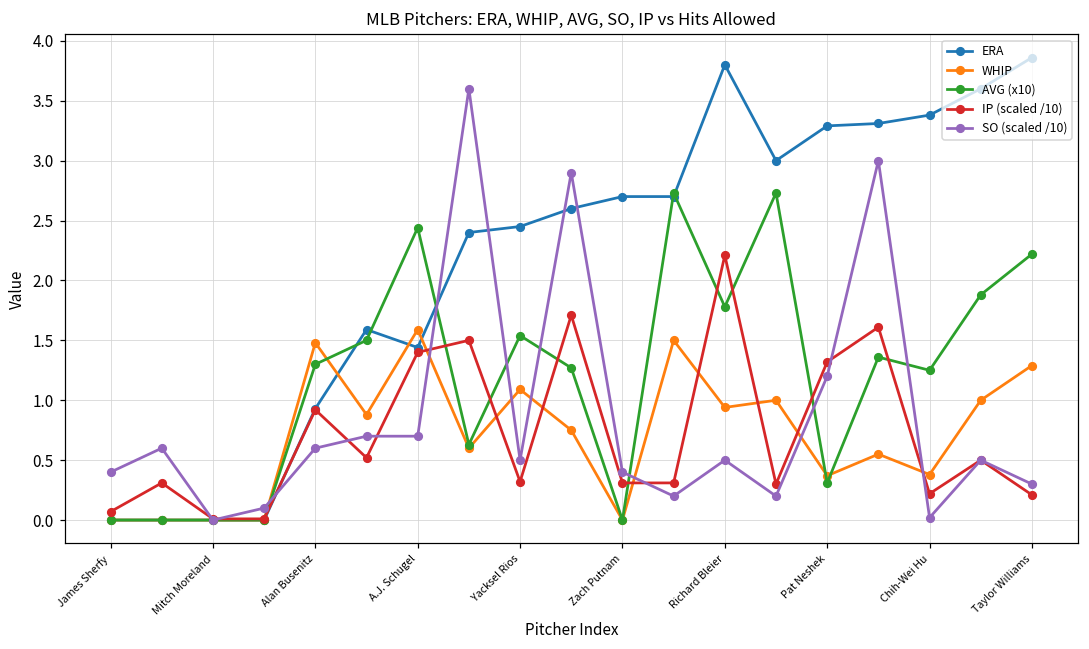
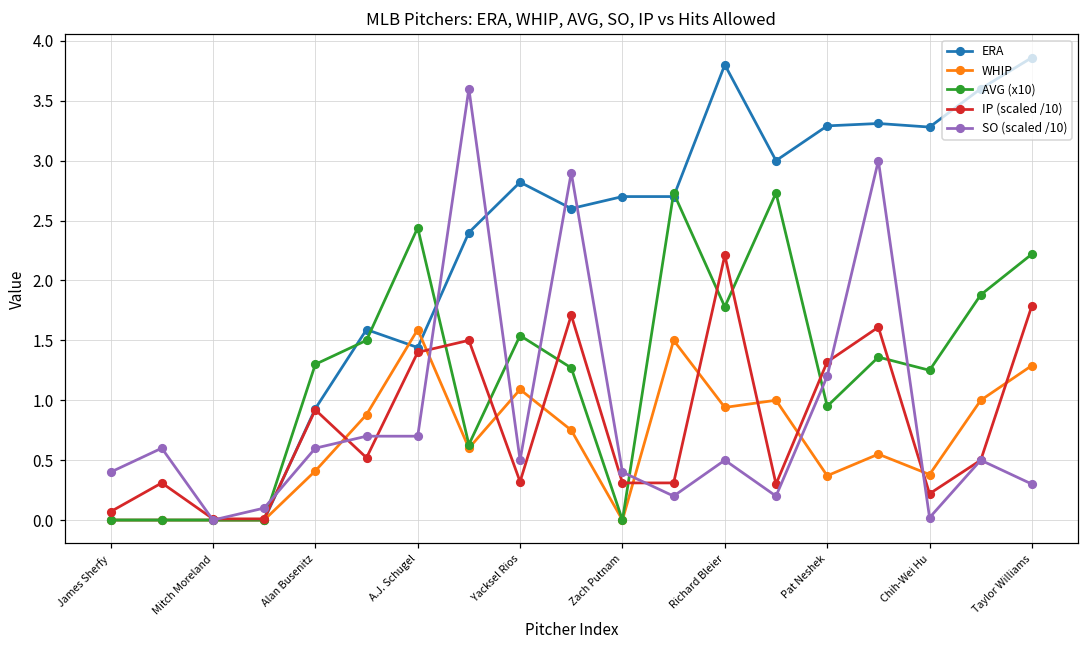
  {
    "ERA": {
      "A.J. Schugel": 1.44,
-     "Yacksel Rios": 2.45,
+     "Yacksel Rios": 2.82,
      "Zach Putnam": 2.70,
      "Richard Bleier": 3.80,
      "Pat Neshek": 3.29,
-     "Chih-Wei Hu": 3.38
+     "Chih-Wei Hu": 3.28
    },
    "WHIP": {
-     "Alan Busenitz": 1.48,
+     "Alan Busenitz": 0.41,
      "A.J. Schugel": 1.59,
      "Yacksel Rios": 1.09,
      "Richard Bleier": 0.94,
      "Pat Neshek": 0.37,
      "Chih-Wei Hu": 0.38,
      "Taylor Williams": 1.29
    },
    "AVG (x10)": {
      "Alan Busenitz": 1.30,
      "A.J. Schugel": 2.44,
      "Yacksel Rios": 1.54,
      "Richard Bleier": 1.78,
-     "Pat Neshek": 0.31,
+     "Pat Neshek": 0.95,
      "Chih-Wei Hu": 1.25,
      "Taylor Williams": 2.22
    },
    "IP (scaled /10)": {
      "James Sherfy": 0.07,
      "A.J. Schugel": 1.40,
      "Yacksel Rios": 0.32,
      "Zach Putnam": 0.31,
      "Richard Bleier": 2.21,
      "Pat Neshek": 1.32,
      "Chih-Wei Hu": 0.22,
-     "Taylor Williams": 0.21
+     "Taylor Williams": 1.79
    },
    "SO (scaled /10)": {
      "James Sherfy": 0.40,
      "Alan Busenitz": 0.60,
      "A.J. Schugel": 0.70,
      "Yacksel Rios": 0.50,
      "Zach Putnam": 0.40,
      "Richard Bleier": 0.50,
      "Pat Neshek": 1.20,
      "Chih-Wei Hu": 0.02,
      "Taylor Williams": 0.30
    }
  }
